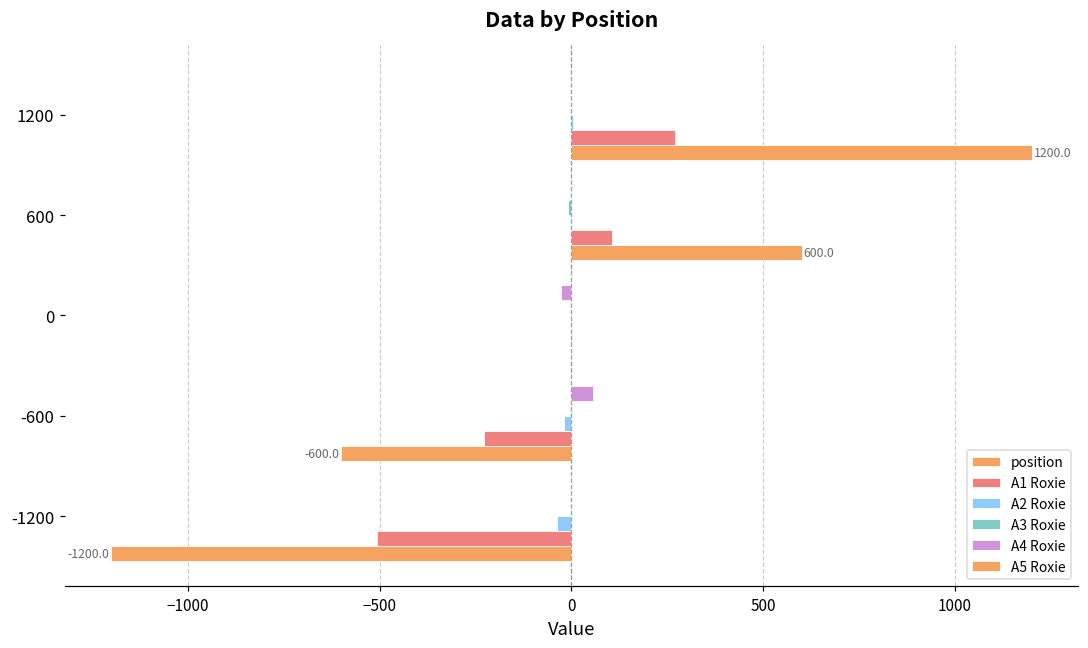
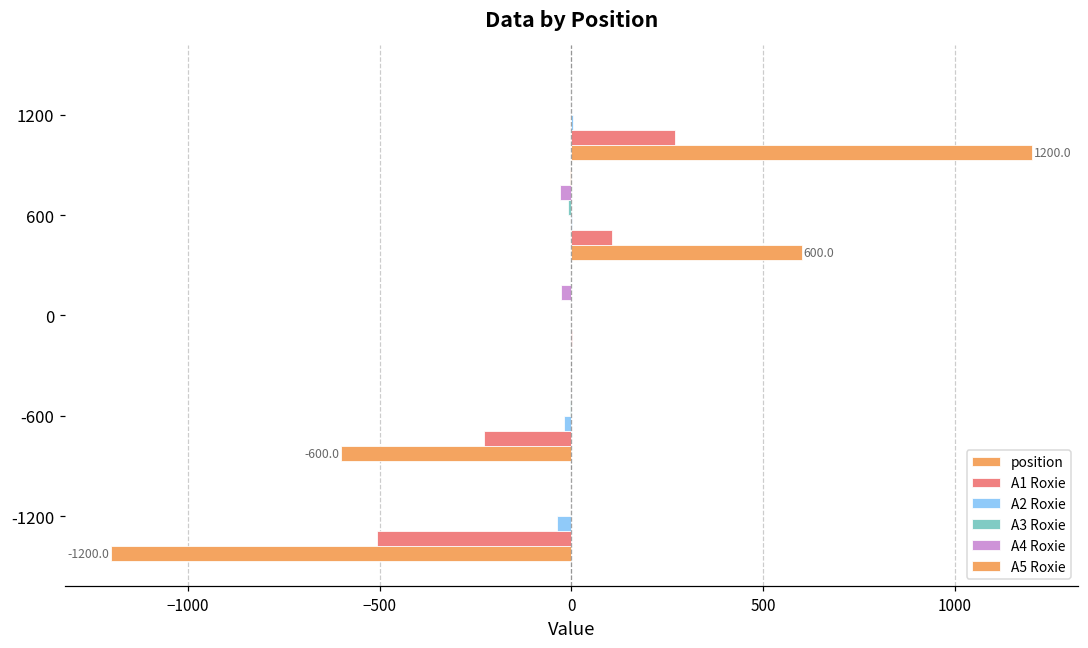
  {
    "A4 Roxie": {
-     "600": 0,
+     "600": -30,
      "0": -30,
-     "-600": 60
+     "-600": 0
    }
  }
